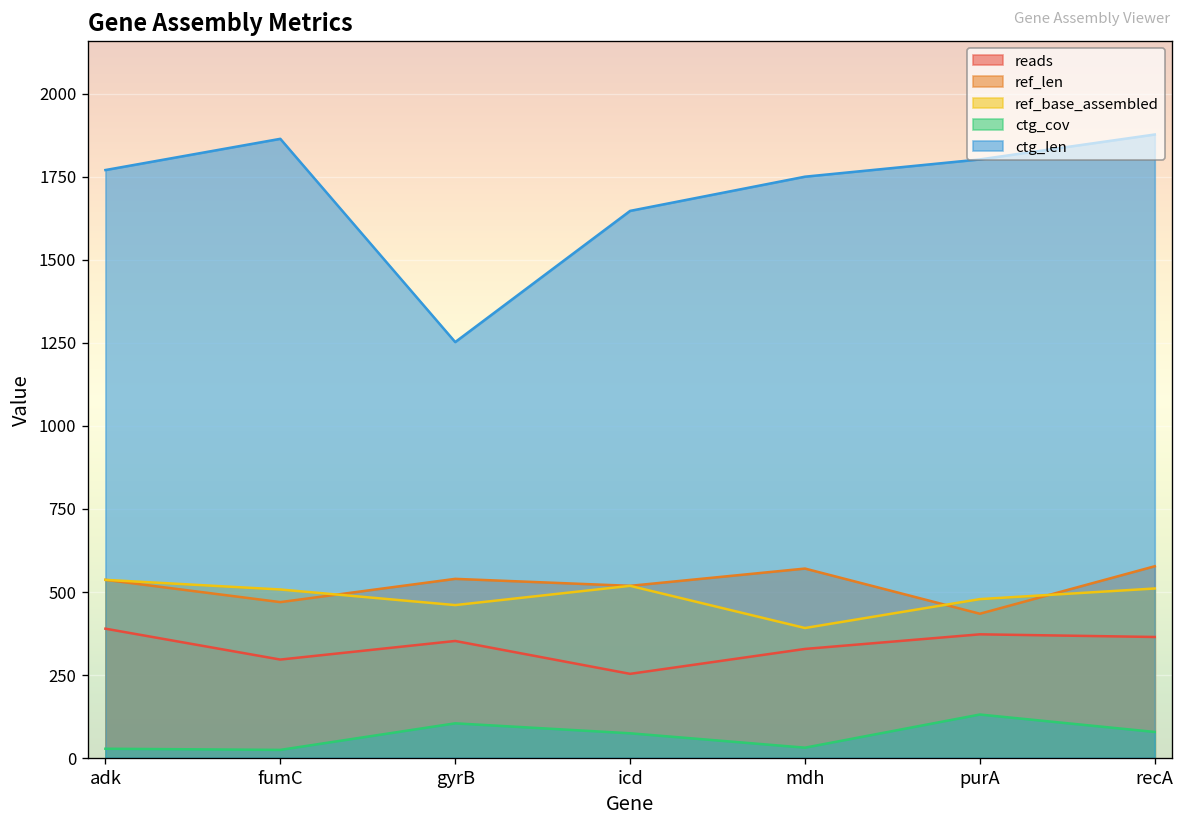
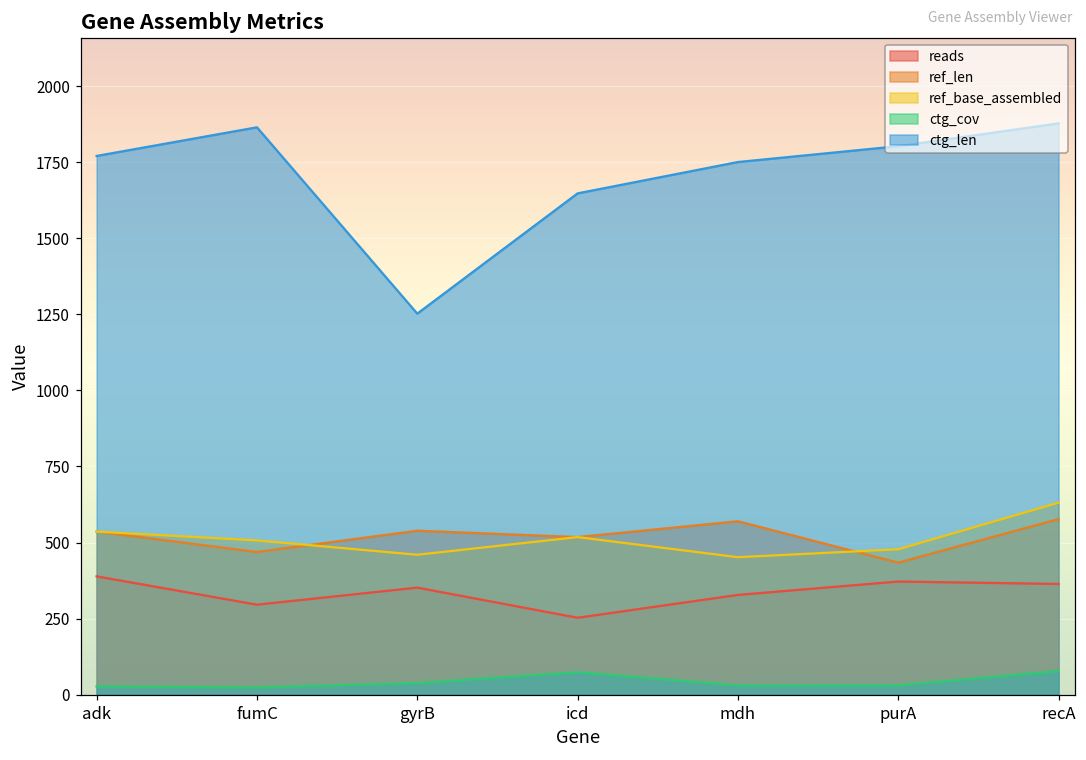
  {
    "ref_base_assembled": {
      "fumC": 510,
      "gyrB": 460,
-     "mdh": 390,
+     "mdh": 450,
      "purA": 480,
-     "recA": 510
+     "recA": 630
    },
    "ctg_cov": {
      "adk": 30,
      "fumC": 20,
-     "gyrB": 100,
+     "gyrB": 40,
      "icd": 70,
      "mdh": 30,
-     "purA": 130,
+     "purA": 30,
      "recA": 80
    },
    "ctg_len": {
      "adk": 1770,
      "fumC": 1860,
      "gyrB": 1250,
      "icd": 1650,
      "mdh": 1750
    }
  }
